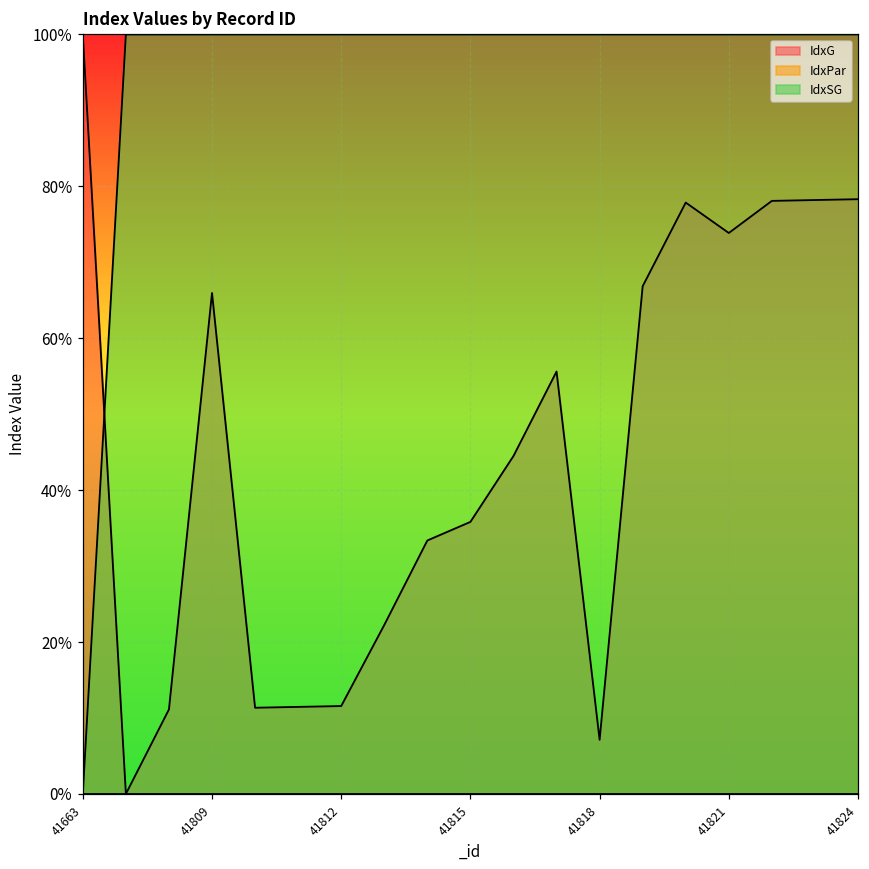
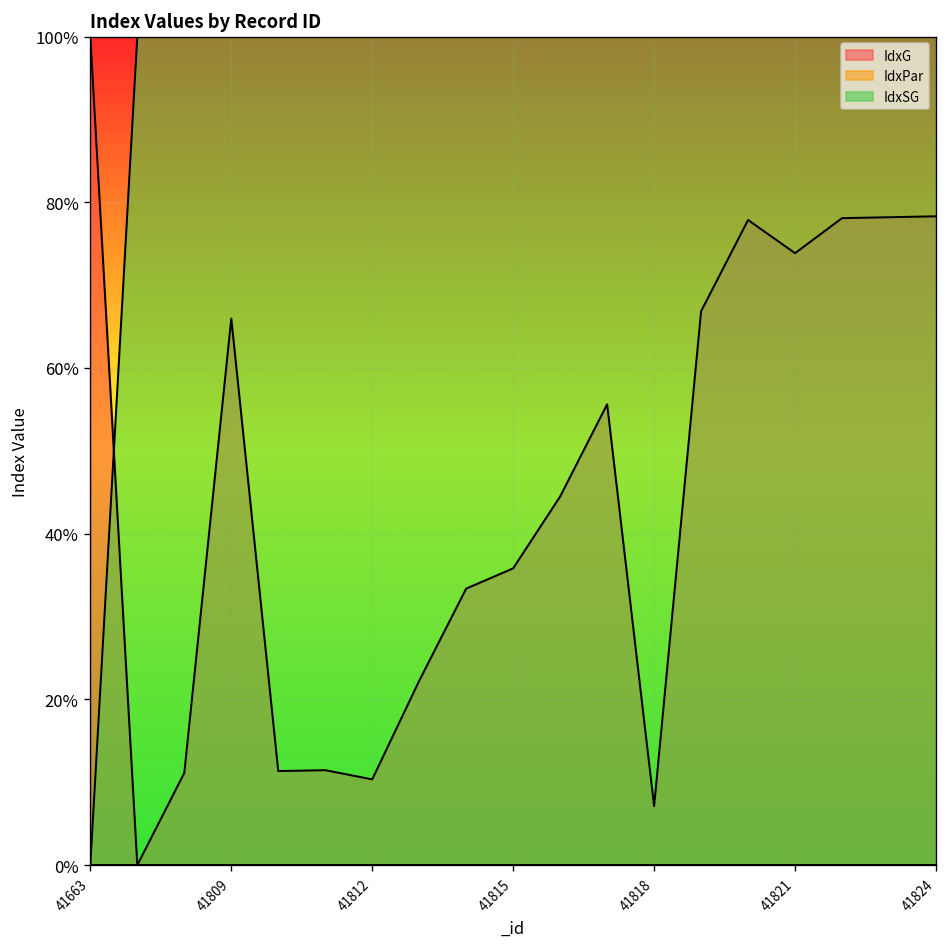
  {
    "IdxG": {
      "41663": "100%",
      "41809": "66%",
-     "41812": "12%",
+     "41812": "10%",
      "41815": "36%",
      "41818": "7%",
      "41821": "74%",
      "41824": "78%"
    },
    "IdxPar": {
      "41809": "0%",
      "41812": "0%",
      "41815": "0%",
      "41818": "0%",
      "41821": "0%",
      "41824": "0%"
    },
    "IdxSG": {
      "41809": "100%",
      "41812": "100%",
      "41815": "100%",
      "41818": "100%",
      "41821": "100%",
      "41824": "100%"
    }
  }
